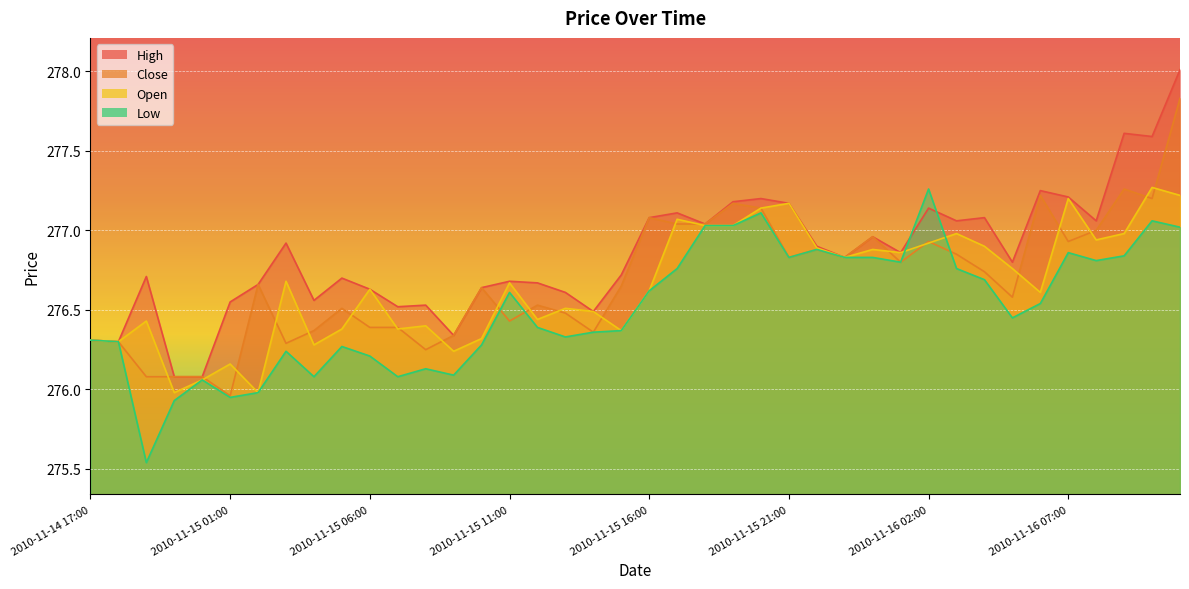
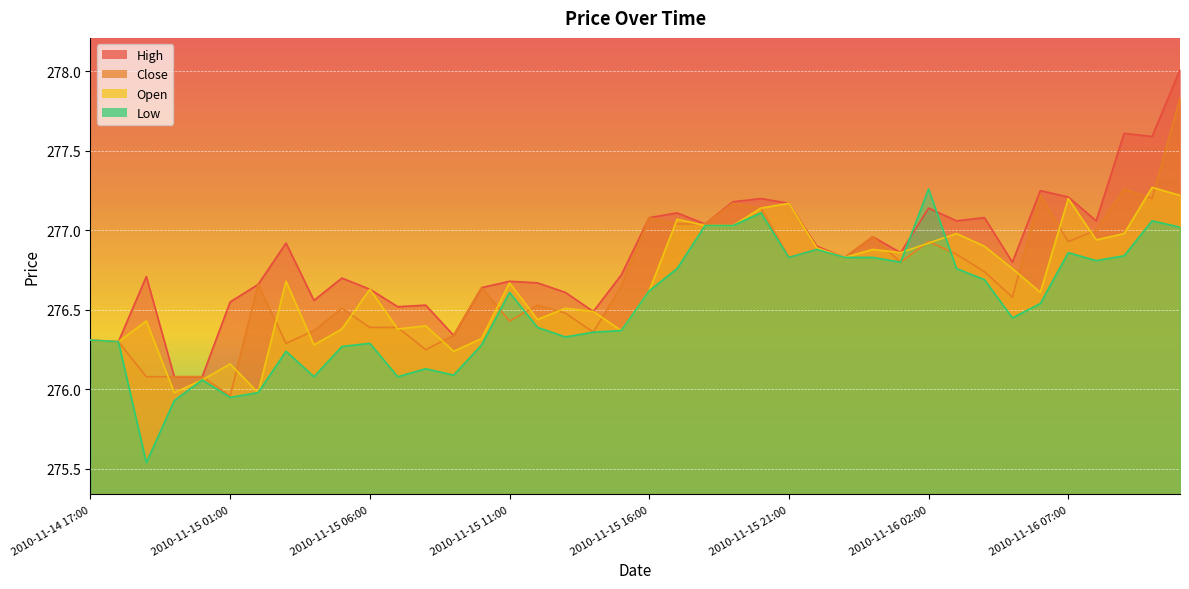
  {
    "Low": {
-     "2010-11-15 06:00": 276.21,
+     "2010-11-15 06:00": 276.29,
      "2010-11-15 11:00": 276.61,
      "2010-11-16 02:00": 277.26,
      "2010-11-16 07:00": 276.86
    }
  }
